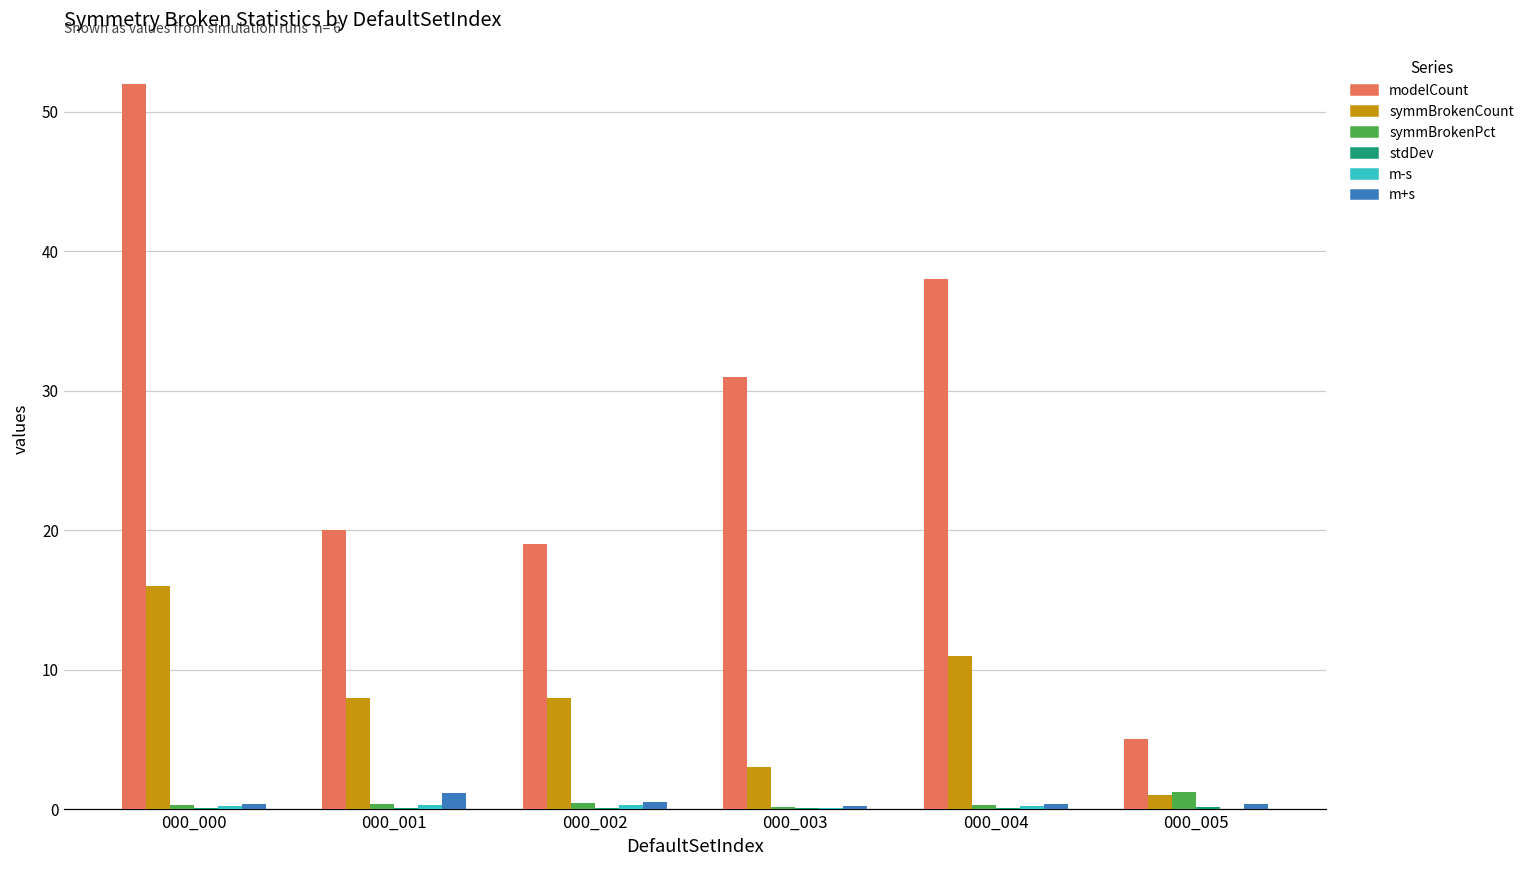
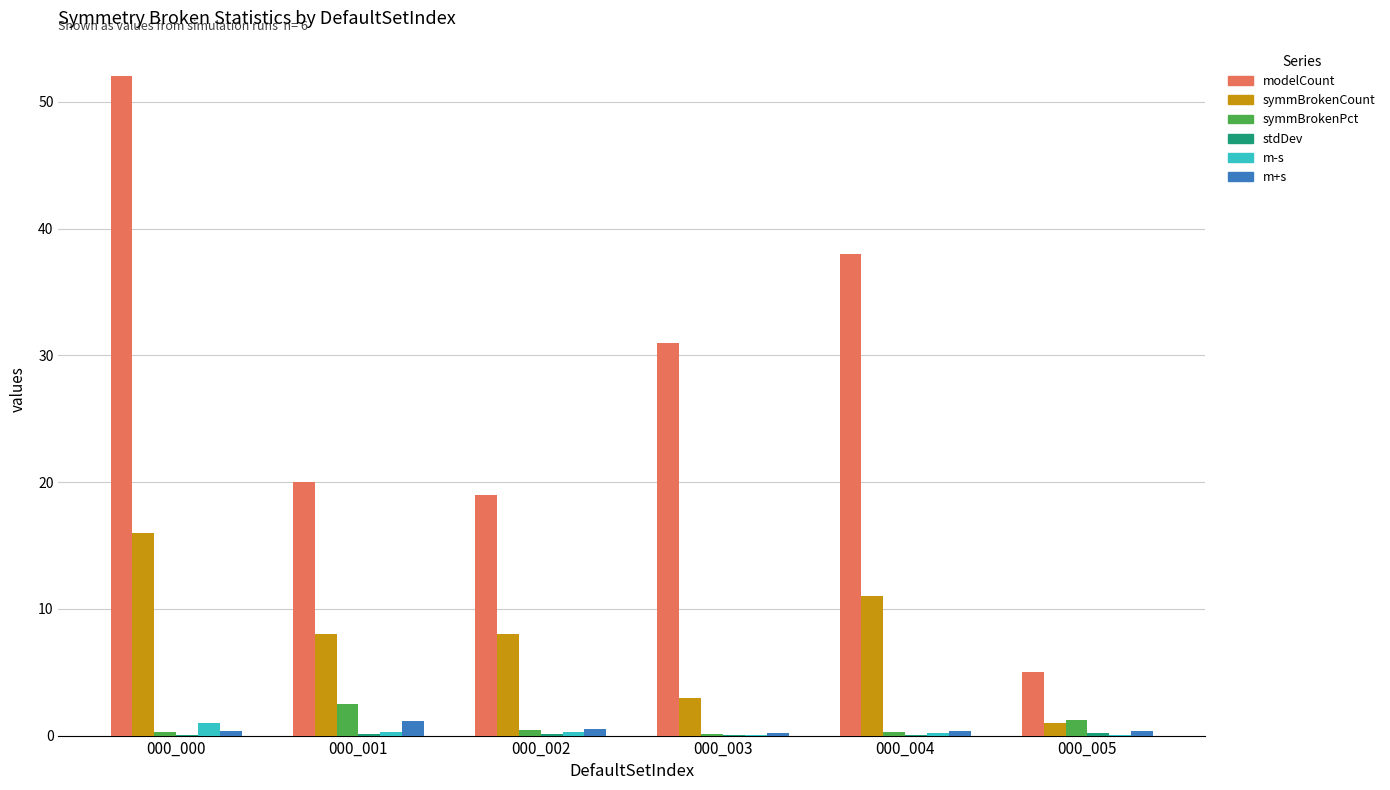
  {
    "modelCount": {
      "000_000": 52.0,
      "000_001": 20.0,
      "000_002": 19.0,
      "000_003": 31.0,
      "000_004": 38.0,
      "000_005": 5.0
    },
    "symmBrokenCount": {
      "000_000": 16.0,
      "000_001": 8.0,
      "000_002": 8.0,
      "000_003": 3.0,
      "000_004": 11.0,
      "000_005": 1.0
    },
    "symmBrokenPct": {
      "000_000": 0.3,
-     "000_001": 0.4,
+     "000_001": 2.5,
      "000_002": 0.4,
      "000_004": 0.3,
      "000_005": 1.2
    },
    "m-s": {
-     "000_000": 0.2,
+     "000_000": 1.0,
      "000_001": 0.3,
      "000_002": 0.3,
      "000_004": 0.2
    },
    "m+s": {
      "000_000": 0.4,
      "000_001": 1.2,
      "000_002": 0.5,
      "000_003": 0.2,
      "000_004": 0.4,
      "000_005": 0.4
    }
  }
